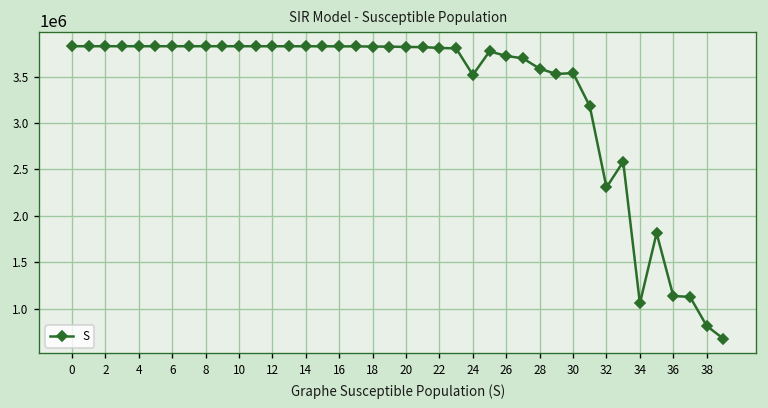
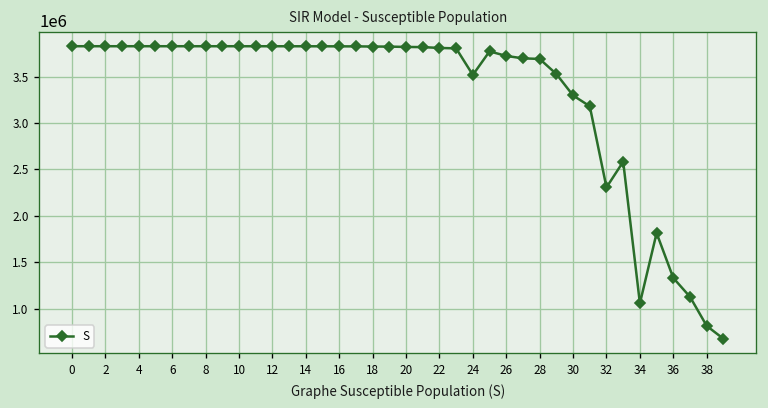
  {
    "0": 3800000,
    "2": 3800000,
    "4": 3800000,
    "6": 3800000,
    "8": 3800000,
    "10": 3800000,
    "12": 3800000,
    "14": 3800000,
    "16": 3800000,
    "18": 3800000,
    "20": 3800000,
    "22": 3800000,
    "24": 3500000,
    "26": 3700000,
-   "28": 3600000,
-   "30": 3500000,
+   "28": 3700000,
+   "30": 3300000,
    "32": 2300000,
    "34": 1100000,
-   "36": 1100000,
+   "36": 1300000,
    "38": 800000
  }
